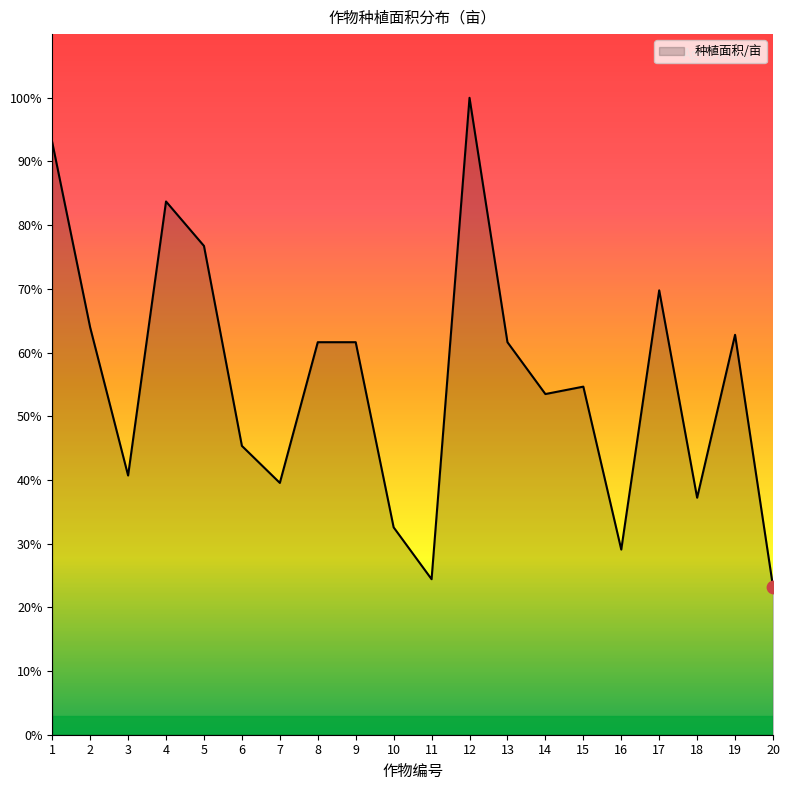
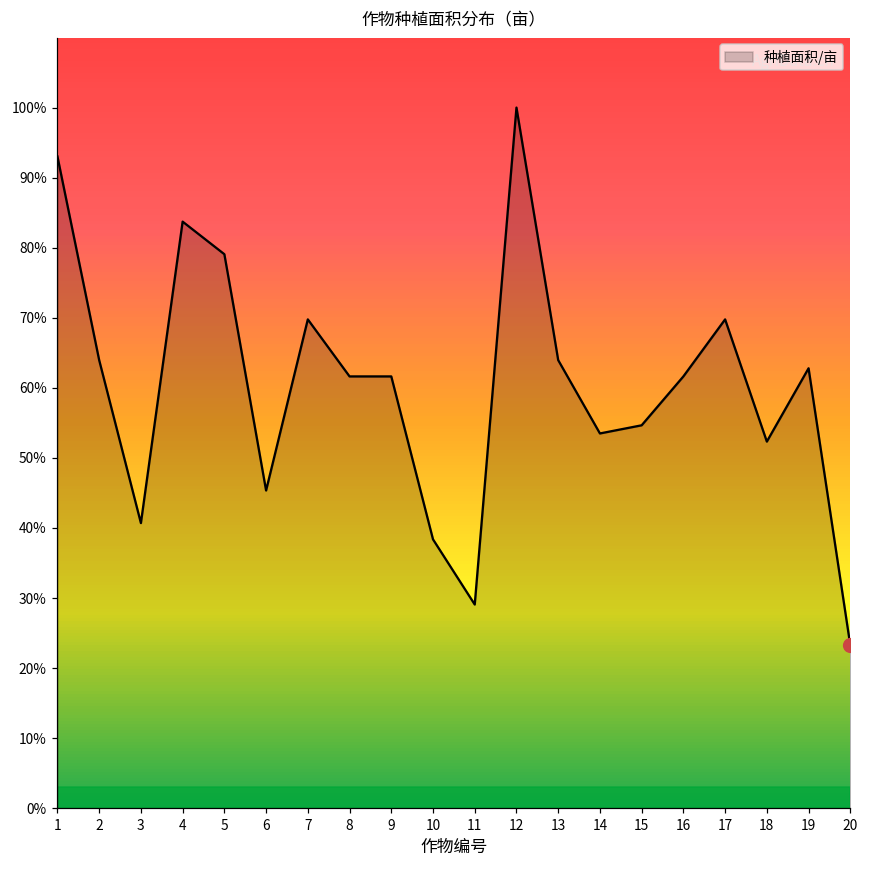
  {
    "种植面积/亩": {
      "1": "93%",
      "2": "64%",
      "3": "41%",
      "4": "84%",
-     "5": "77%",
+     "5": "79%",
      "6": "45%",
-     "7": "40%",
+     "7": "70%",
      "8": "62%",
      "9": "62%",
-     "10": "33%",
-     "11": "24%",
+     "10": "38%",
+     "11": "29%",
      "12": "100%",
-     "13": "62%",
+     "13": "64%",
      "14": "53%",
      "15": "55%",
-     "16": "29%",
+     "16": "62%",
      "17": "70%",
-     "18": "37%",
+     "18": "52%",
      "19": "63%"
    }
  }
